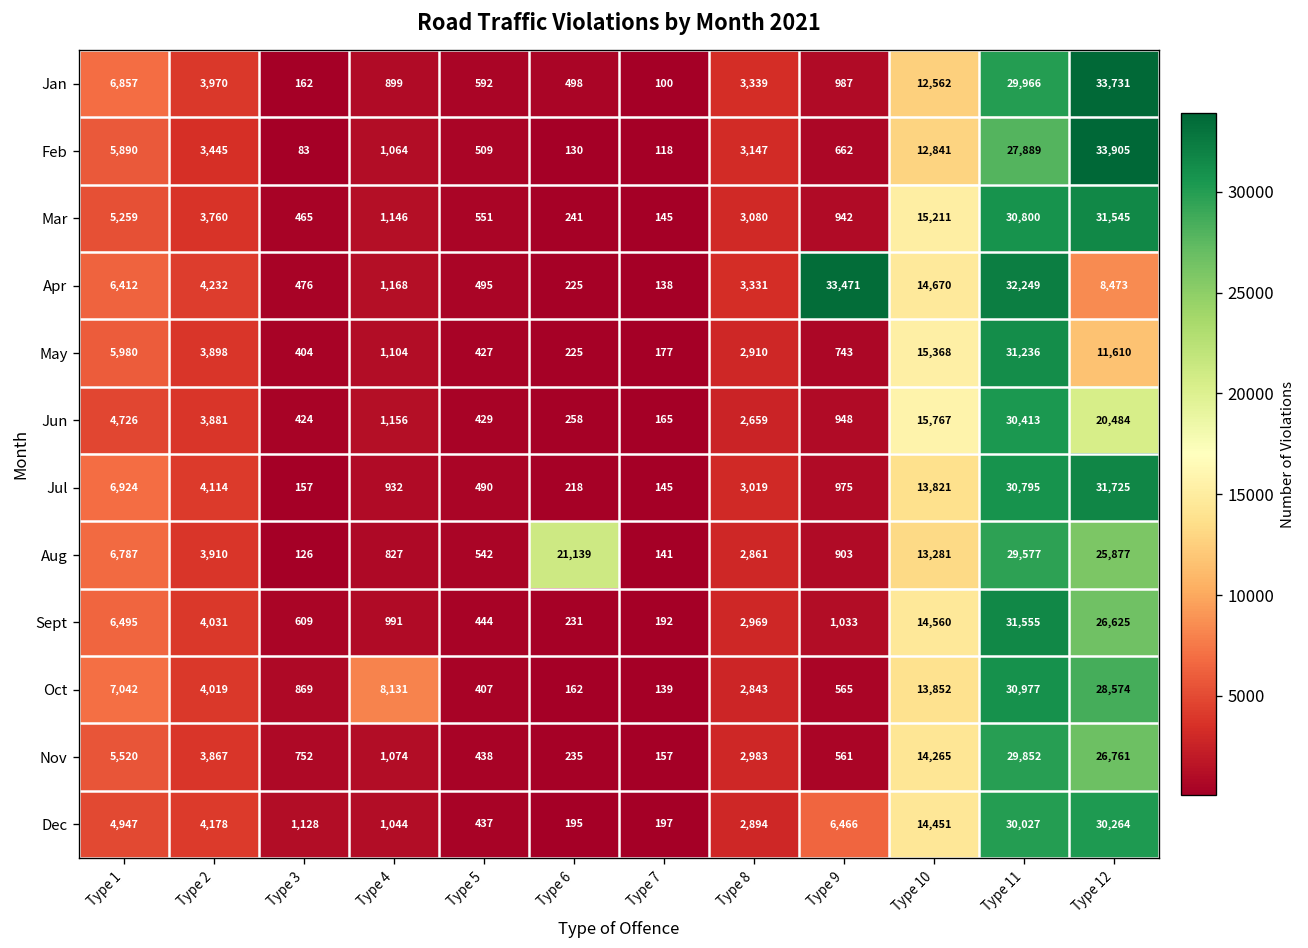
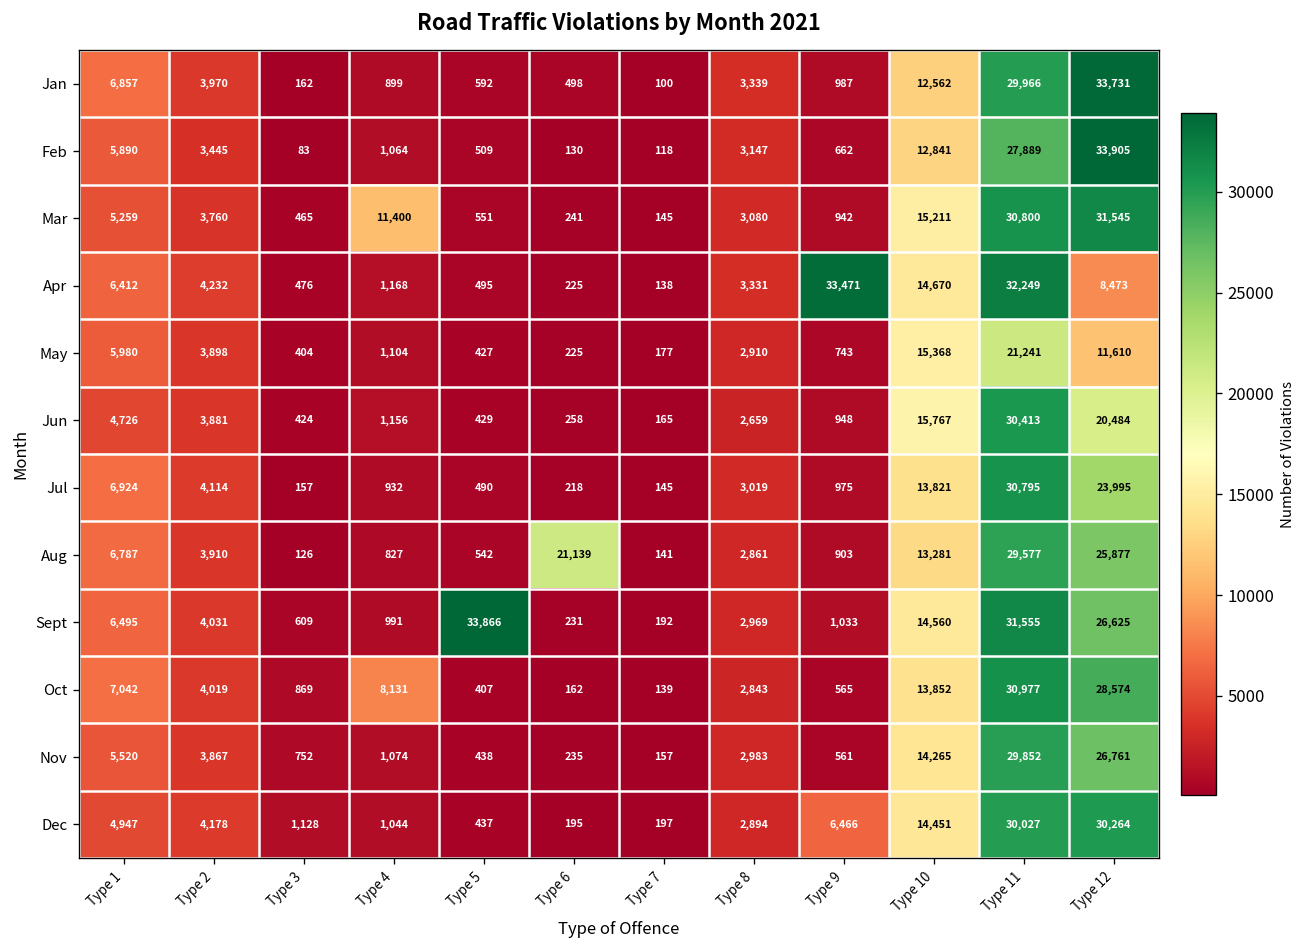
  {
    "Jan": {
      "Type 1": "6,857",
      "Type 2": "3,970",
      "Type 3": "162",
      "Type 4": "899",
      "Type 5": "592",
      "Type 6": "498",
      "Type 7": "100",
      "Type 8": "3,339",
      "Type 9": "987",
      "Type 10": "12,562",
      "Type 11": "29,966",
      "Type 12": "33,731"
    },
    "Feb": {
      "Type 1": "5,890",
      "Type 2": "3,445",
      "Type 3": "83",
      "Type 4": "1,064",
      "Type 5": "509",
      "Type 6": "130",
      "Type 7": "118",
      "Type 8": "3,147",
      "Type 9": "662",
      "Type 10": "12,841",
      "Type 11": "27,889",
      "Type 12": "33,905"
    },
    "Mar": {
      "Type 1": "5,259",
      "Type 2": "3,760",
      "Type 3": "465",
-     "Type 4": "1,146",
+     "Type 4": "11,400",
      "Type 5": "551",
      "Type 6": "241",
      "Type 7": "145",
      "Type 8": "3,080",
      "Type 9": "942",
      "Type 10": "15,211",
      "Type 11": "30,800",
      "Type 12": "31,545"
    },
    "Apr": {
      "Type 1": "6,412",
      "Type 2": "4,232",
      "Type 3": "476",
      "Type 4": "1,168",
      "Type 5": "495",
      "Type 6": "225",
      "Type 7": "138",
      "Type 8": "3,331",
      "Type 9": "33,471",
      "Type 10": "14,670",
      "Type 11": "32,249",
      "Type 12": "8,473"
    },
    "May": {
      "Type 1": "5,980",
      "Type 2": "3,898",
      "Type 3": "404",
      "Type 4": "1,104",
      "Type 5": "427",
      "Type 6": "225",
      "Type 7": "177",
      "Type 8": "2,910",
      "Type 9": "743",
      "Type 10": "15,368",
-     "Type 11": "31,236",
+     "Type 11": "21,241",
      "Type 12": "11,610"
    },
    "Jun": {
      "Type 1": "4,726",
      "Type 2": "3,881",
      "Type 3": "424",
      "Type 4": "1,156",
      "Type 5": "429",
      "Type 6": "258",
      "Type 7": "165",
      "Type 8": "2,659",
      "Type 9": "948",
      "Type 10": "15,767",
      "Type 11": "30,413",
      "Type 12": "20,484"
    },
    "Jul": {
      "Type 1": "6,924",
      "Type 2": "4,114",
      "Type 3": "157",
      "Type 4": "932",
      "Type 5": "490",
      "Type 6": "218",
      "Type 7": "145",
      "Type 8": "3,019",
      "Type 9": "975",
      "Type 10": "13,821",
      "Type 11": "30,795",
-     "Type 12": "31,725"
+     "Type 12": "23,995"
    },
    "Aug": {
      "Type 1": "6,787",
      "Type 2": "3,910",
      "Type 3": "126",
      "Type 4": "827",
      "Type 5": "542",
      "Type 6": "21,139",
      "Type 7": "141",
      "Type 8": "2,861",
      "Type 9": "903",
      "Type 10": "13,281",
      "Type 11": "29,577",
      "Type 12": "25,877"
    },
    "Sept": {
      "Type 1": "6,495",
      "Type 2": "4,031",
      "Type 3": "609",
      "Type 4": "991",
-     "Type 5": "444",
+     "Type 5": "33,866",
      "Type 6": "231",
      "Type 7": "192",
      "Type 8": "2,969",
      "Type 9": "1,033",
      "Type 10": "14,560",
      "Type 11": "31,555",
      "Type 12": "26,625"
    },
    "Oct": {
      "Type 1": "7,042",
      "Type 2": "4,019",
      "Type 3": "869",
      "Type 4": "8,131",
      "Type 5": "407",
      "Type 6": "162",
      "Type 7": "139",
      "Type 8": "2,843",
      "Type 9": "565",
      "Type 10": "13,852",
      "Type 11": "30,977",
      "Type 12": "28,574"
    },
    "Nov": {
      "Type 1": "5,520",
      "Type 2": "3,867",
      "Type 3": "752",
      "Type 4": "1,074",
      "Type 5": "438",
      "Type 6": "235",
      "Type 7": "157",
      "Type 8": "2,983",
      "Type 9": "561",
      "Type 10": "14,265",
      "Type 11": "29,852",
      "Type 12": "26,761"
    },
    "Dec": {
      "Type 1": "4,947",
      "Type 2": "4,178",
      "Type 3": "1,128",
      "Type 4": "1,044",
      "Type 5": "437",
      "Type 6": "195",
      "Type 7": "197",
      "Type 8": "2,894",
      "Type 9": "6,466",
      "Type 10": "14,451",
      "Type 11": "30,027",
      "Type 12": "30,264"
    }
  }
